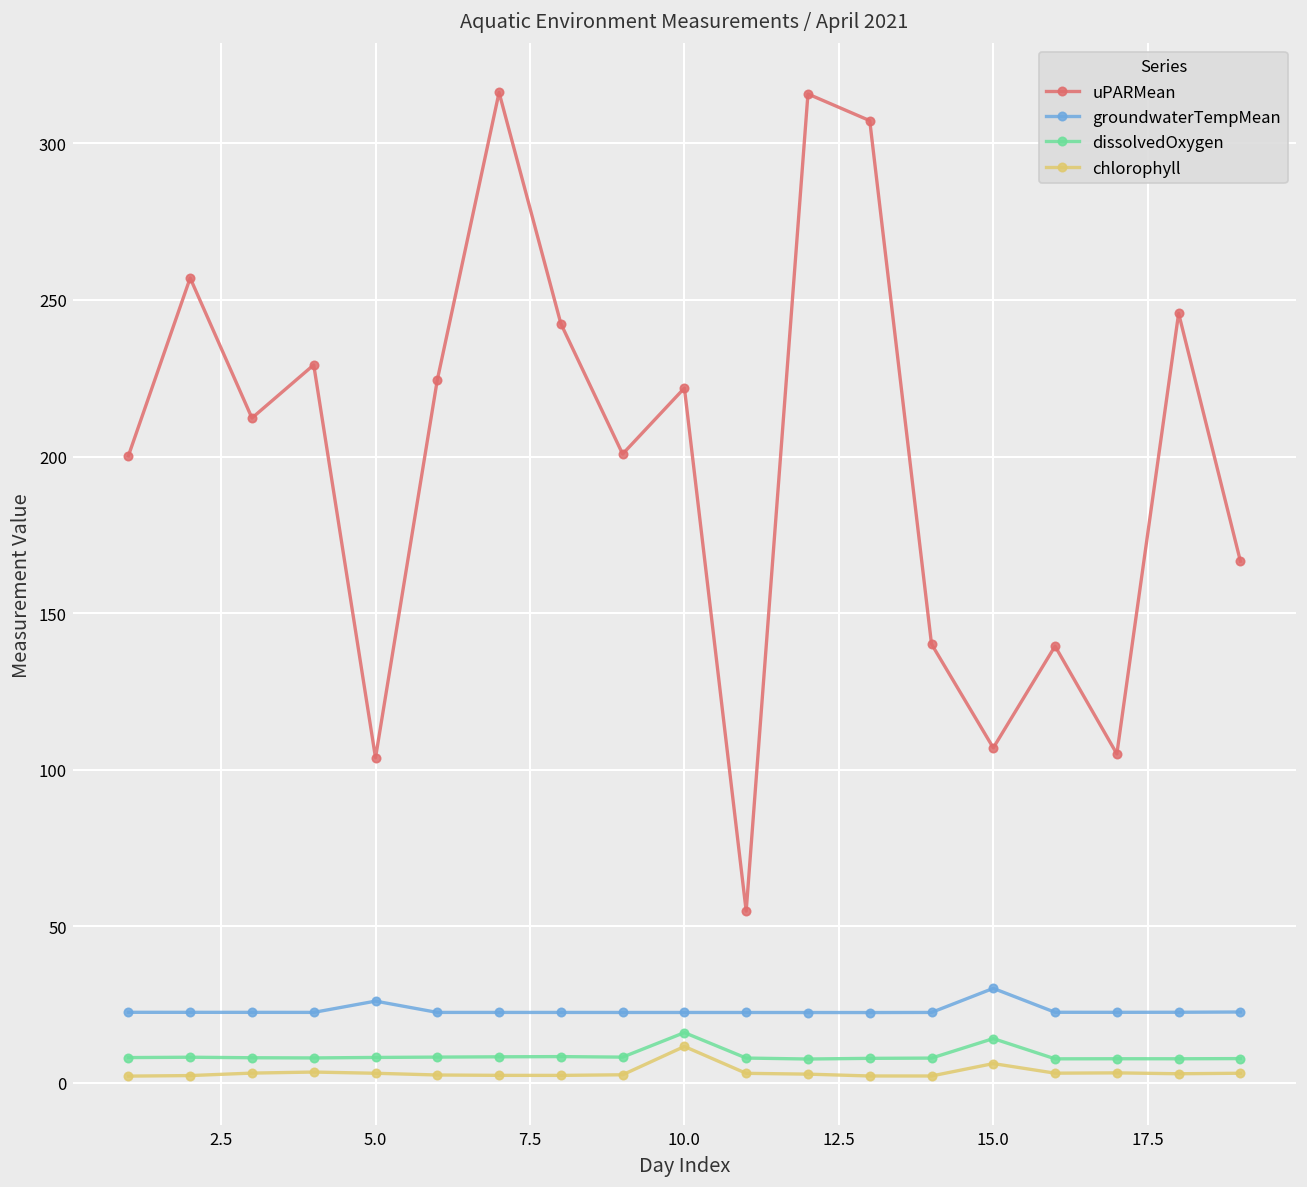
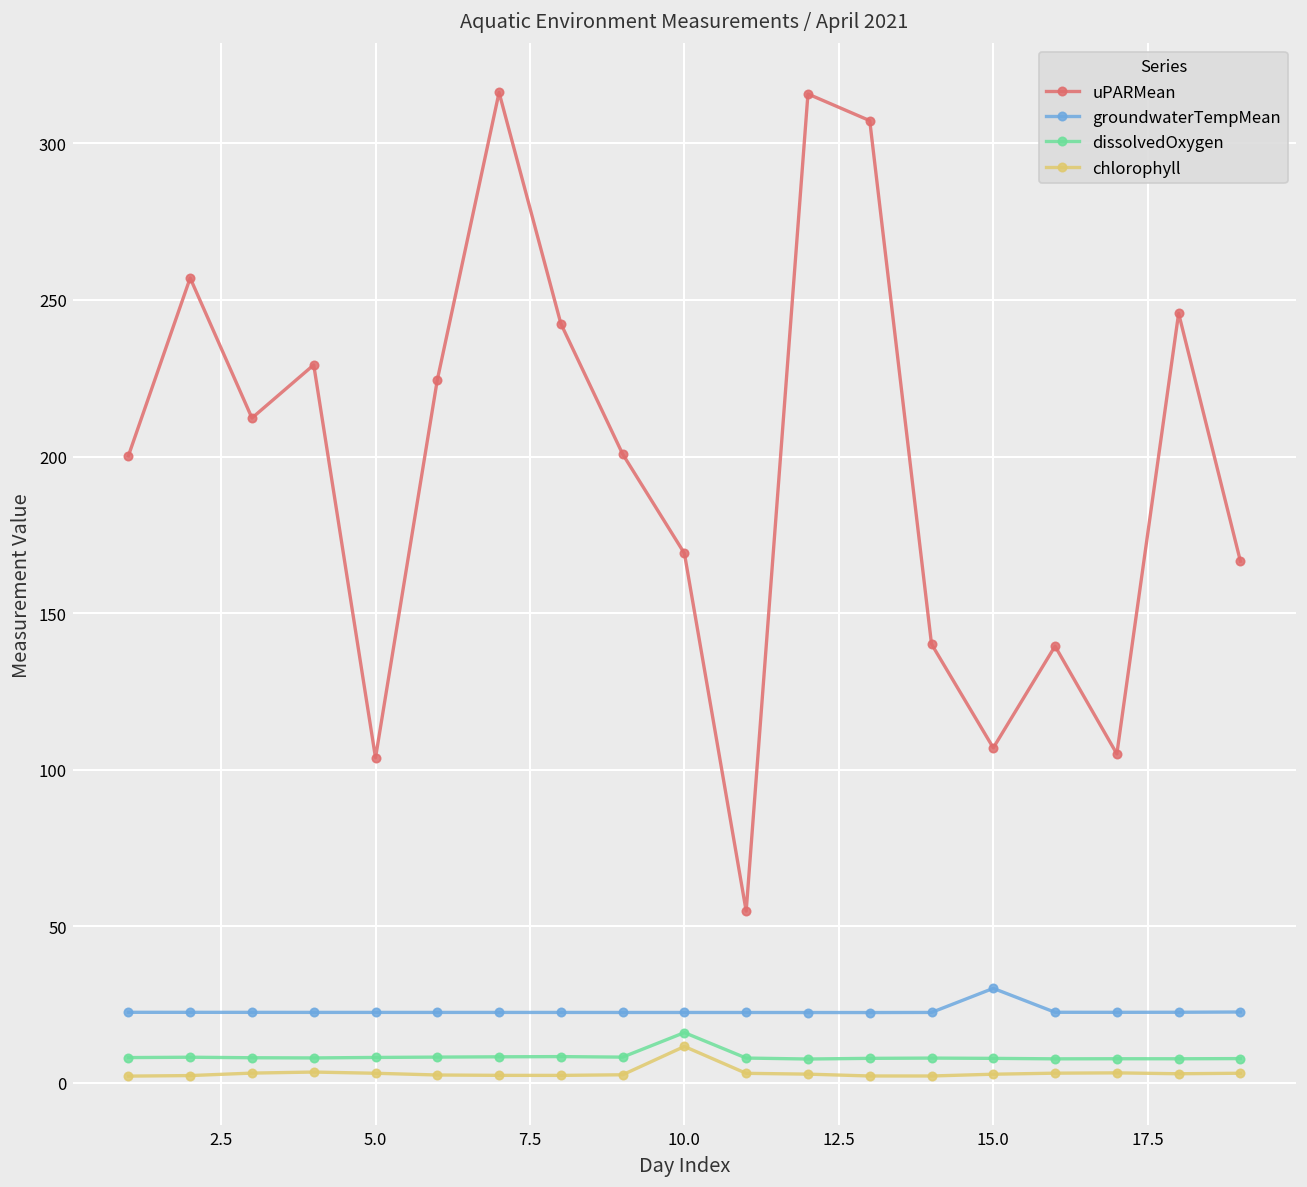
  {
    "uPARMean": {
      "5.0": 104,
-     "10.0": 222,
+     "10.0": 169,
      "15.0": 107
    },
    "groundwaterTempMean": {
-     "5.0": 26,
+     "5.0": 23,
      "10.0": 23,
      "15.0": 30
    },
    "dissolvedOxygen": {
      "5.0": 8,
      "10.0": 16,
-     "15.0": 14
+     "15.0": 8
    },
    "chlorophyll": {
      "5.0": 3,
      "10.0": 12,
-     "15.0": 6
+     "15.0": 3
    }
  }
